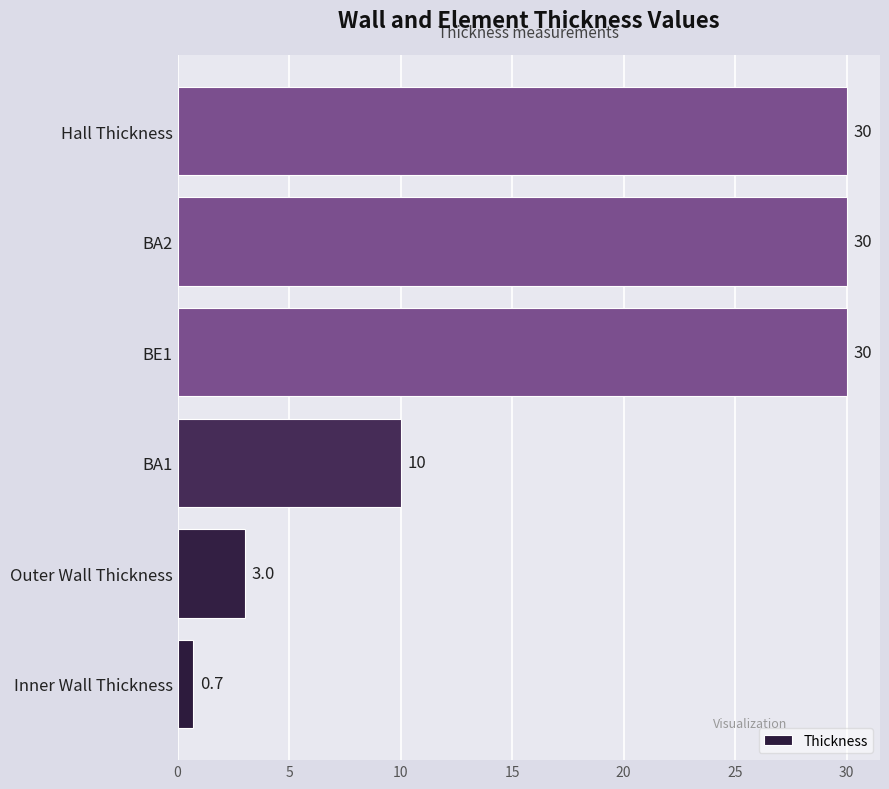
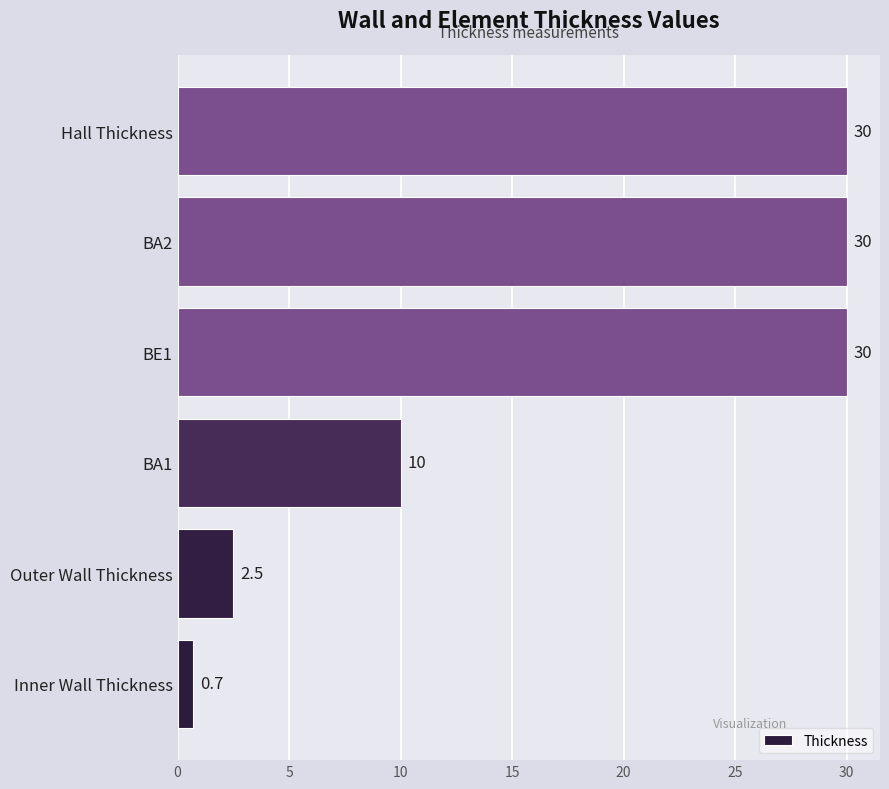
  {
    "Hall Thickness": 30,
    "BA2": 30,
    "BE1": 30,
    "BA1": 10,
-   "Outer Wall Thickness": 3.0,
+   "Outer Wall Thickness": 2.5,
    "Inner Wall Thickness": 0.7
  }
